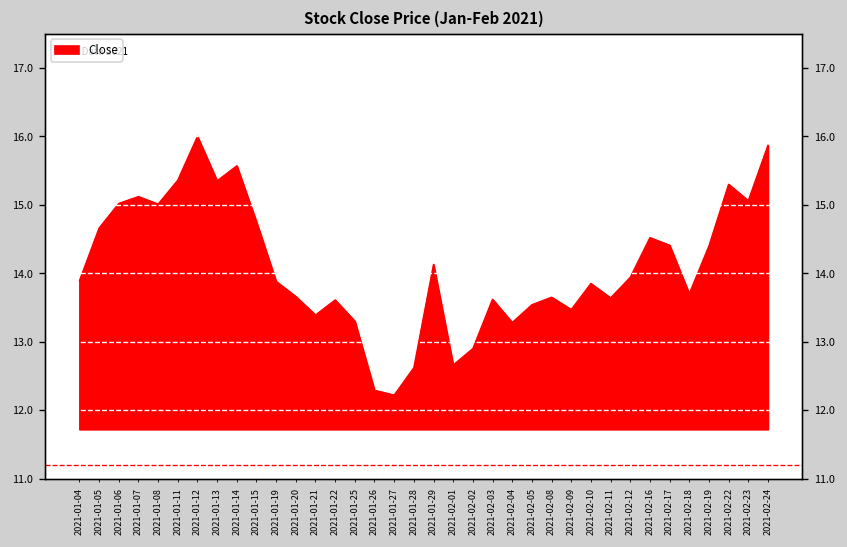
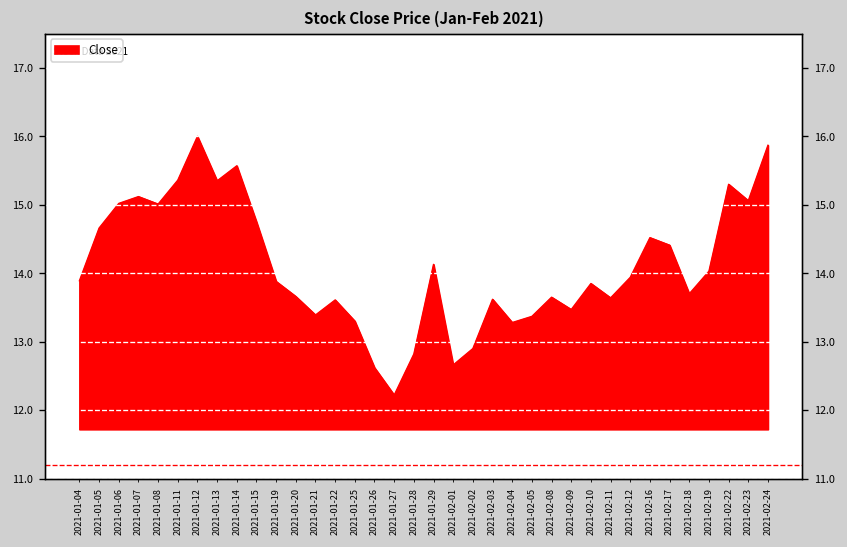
  {
    "2021-01-04": 13.9,
    "2021-01-05": 14.7,
    "2021-01-06": 15.0,
    "2021-01-07": 15.1,
    "2021-01-08": 15.0,
    "2021-01-11": 15.4,
    "2021-01-12": 16.0,
    "2021-01-13": 15.4,
    "2021-01-14": 15.6,
    "2021-01-15": 14.8,
    "2021-01-19": 13.9,
    "2021-01-20": 13.7,
    "2021-01-21": 13.4,
    "2021-01-22": 13.6,
    "2021-01-25": 13.3,
-   "2021-01-26": 12.3,
+   "2021-01-26": 12.6,
    "2021-01-27": 12.2,
-   "2021-01-28": 12.6,
+   "2021-01-28": 12.8,
    "2021-01-29": 14.1,
    "2021-02-01": 12.7,
    "2021-02-02": 12.9,
    "2021-02-03": 13.6,
    "2021-02-04": 13.3,
-   "2021-02-05": 13.5,
+   "2021-02-05": 13.4,
    "2021-02-08": 13.7,
    "2021-02-09": 13.5,
    "2021-02-10": 13.9,
    "2021-02-11": 13.6,
    "2021-02-12": 13.9,
    "2021-02-16": 14.5,
    "2021-02-17": 14.4,
    "2021-02-18": 13.7,
-   "2021-02-19": 14.4,
+   "2021-02-19": 14.0,
    "2021-02-22": 15.3,
    "2021-02-23": 15.1,
    "2021-02-24": 15.9
  }
